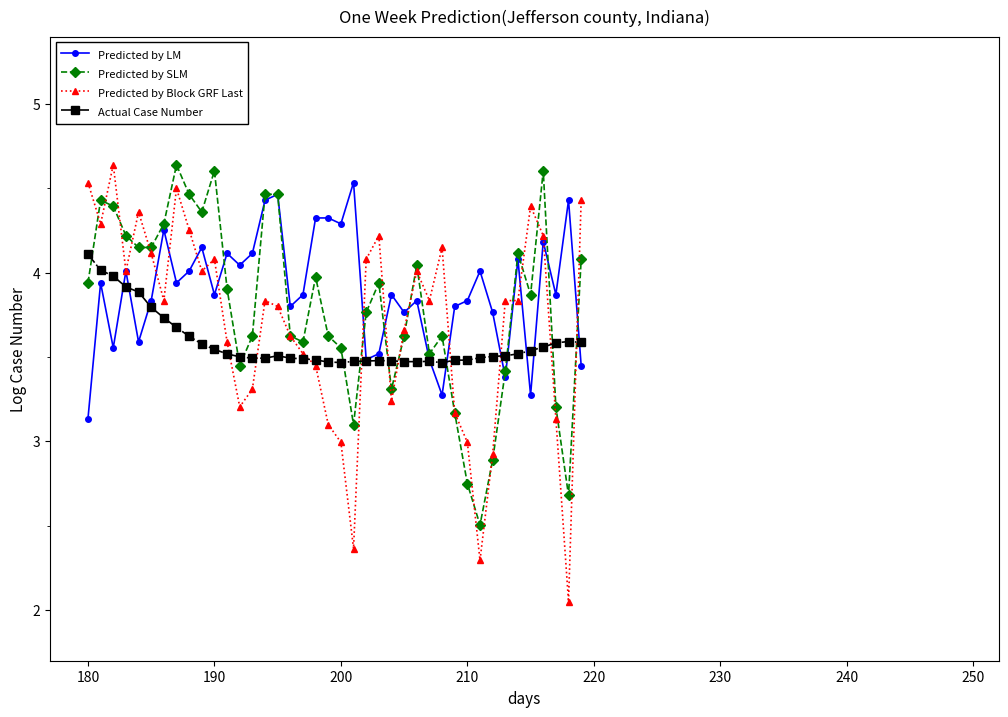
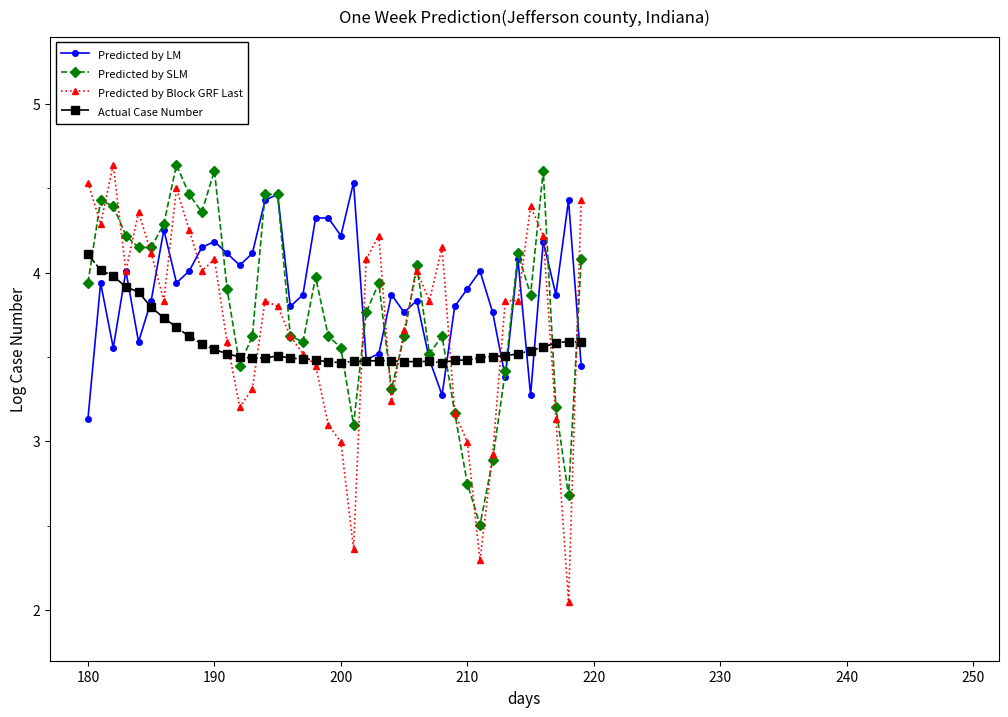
  {
    "Predicted by LM": {
      "180": 3.14,
-     "190": 3.87,
-     "200": 4.29,
-     "210": 3.84
+     "190": 4.19,
+     "200": 4.22,
+     "210": 3.91
    },
    "Predicted by SLM": {
      "180": 3.94,
      "190": 4.60,
      "200": 3.55,
      "210": 2.75
    },
    "Predicted by Block GRF Last": {
      "180": 4.54,
      "190": 4.08,
      "200": 3.00,
      "210": 3.00
    },
    "Actual Case Number": {
      "180": 4.11,
      "190": 3.55,
      "200": 3.47,
      "210": 3.48
    }
  }
